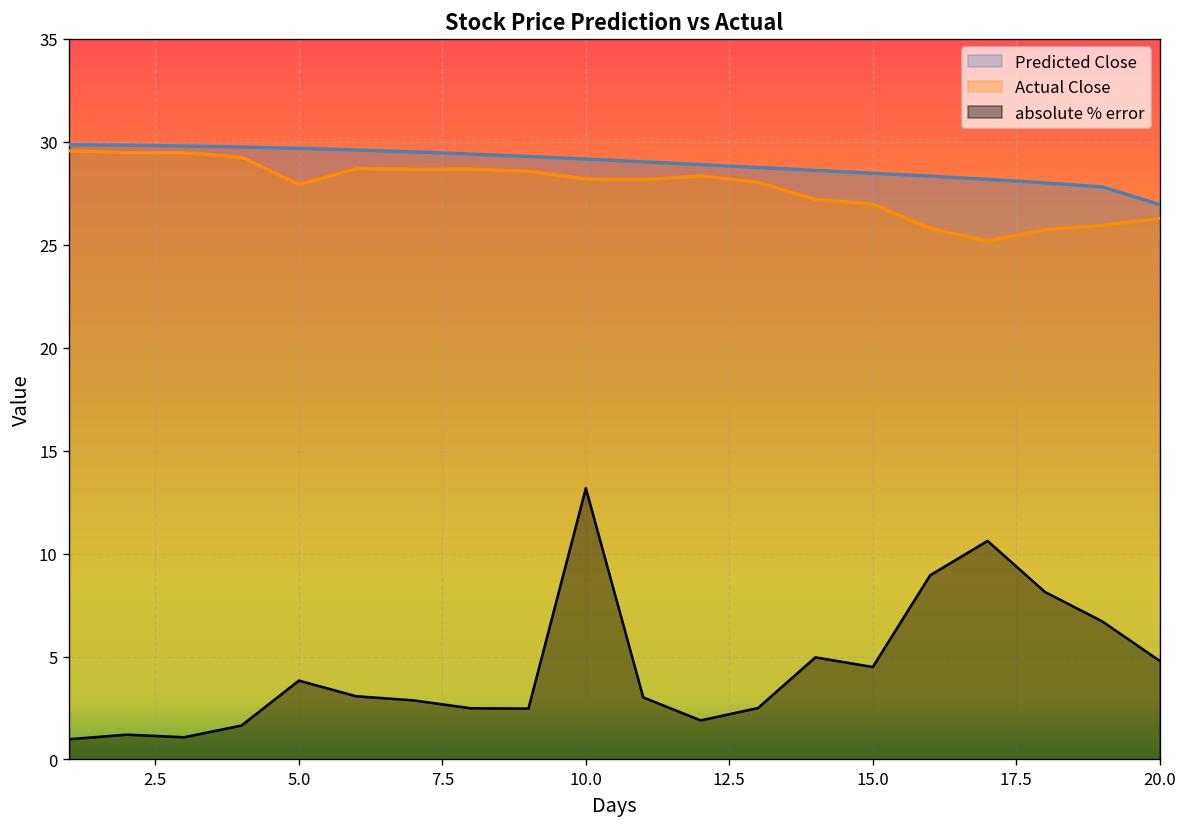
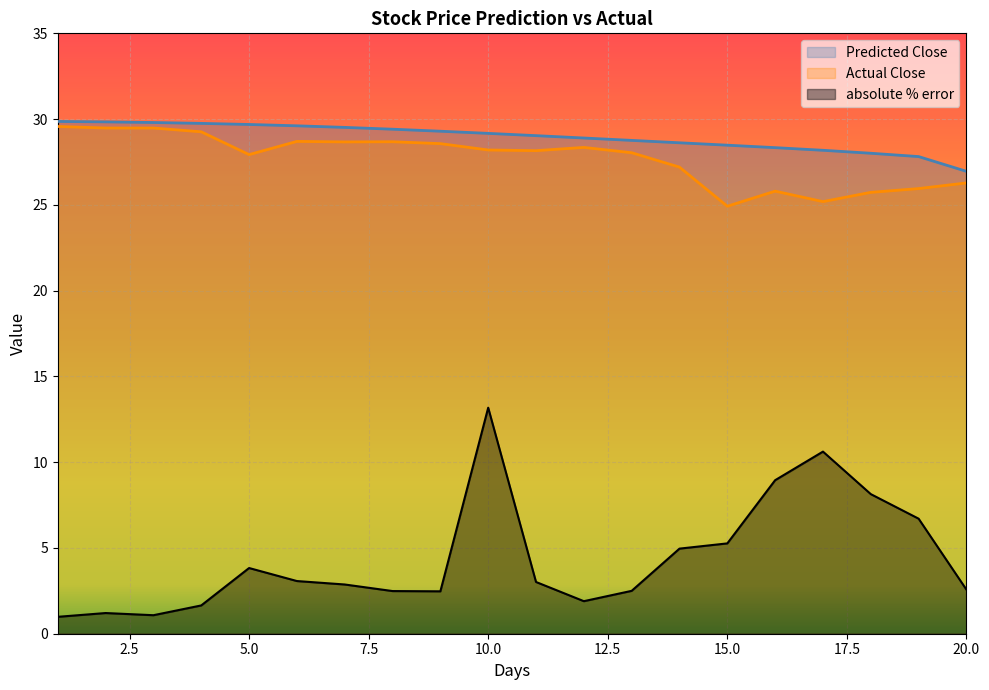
  {
    "Predicted Close": {
      "5.0": 29.7,
      "10.0": 29.2,
      "15.0": 28.5,
      "20.0": 27.0
    },
    "Actual Close": {
      "5.0": 27.9,
      "10.0": 28.2,
-     "15.0": 27.0,
+     "15.0": 24.9,
      "20.0": 26.3
    },
    "absolute % error": {
      "5.0": 3.8,
      "10.0": 13.2,
-     "15.0": 4.5,
-     "20.0": 4.8
+     "15.0": 5.3,
+     "20.0": 2.6
    }
  }
